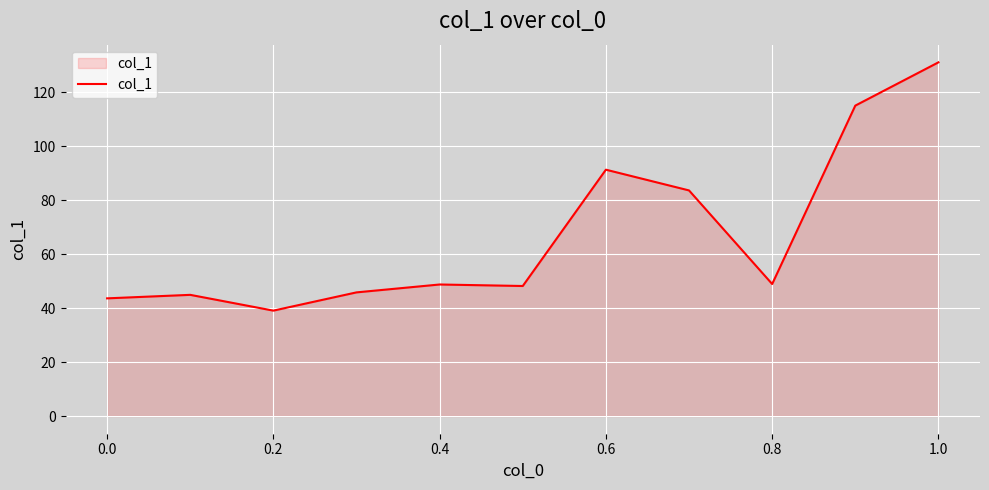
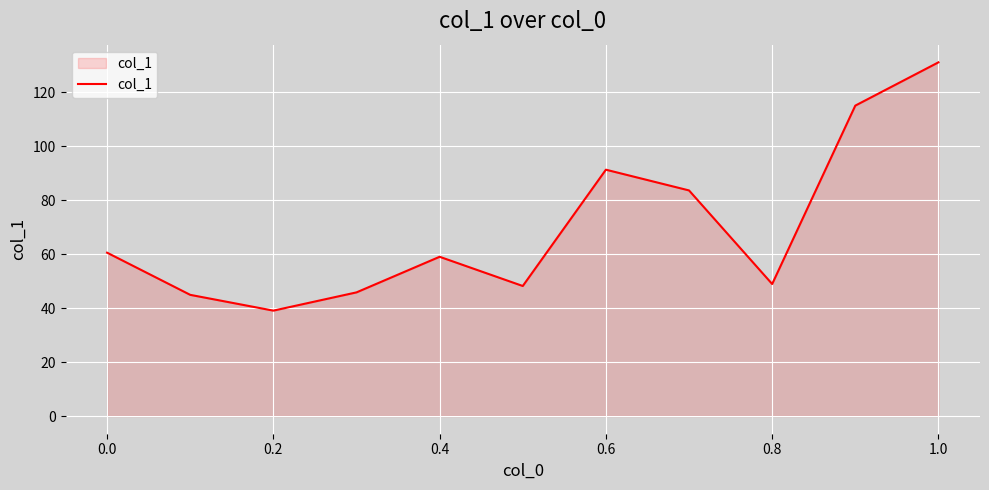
  {
-   "0.0": 44,
+   "0.0": 61,
    "0.2": 39,
-   "0.4": 49,
+   "0.4": 59,
    "0.6": 91,
    "0.8": 49,
    "1.0": 131
  }
